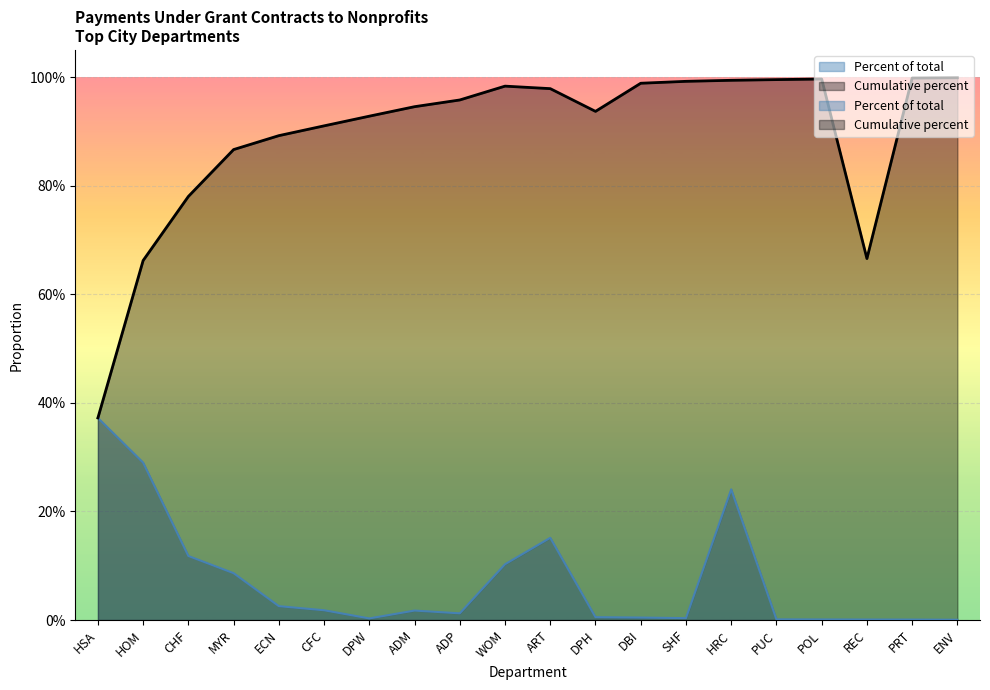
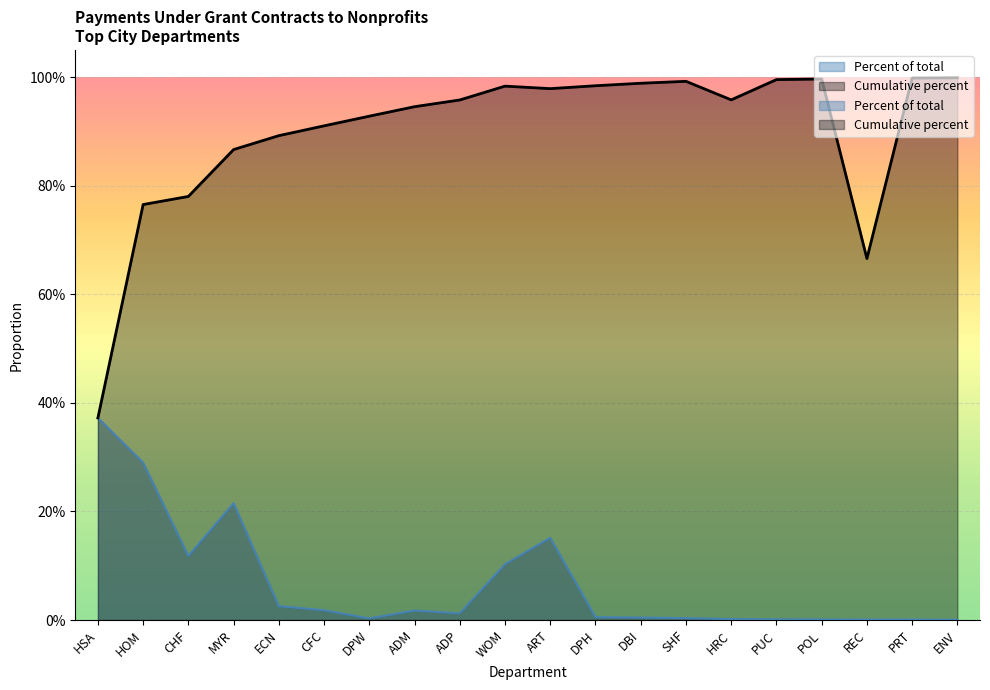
  {
    "Percent of total": {
      "HOM": "29%",
      "CHF": "12%",
-     "MYR": "9%",
+     "MYR": "22%",
      "ECN": "3%",
      "CFC": "2%",
      "DPW": "0%",
      "ADM": "2%",
      "ADP": "1%",
      "WOM": "10%",
      "ART": "15%",
      "DPH": "1%",
      "DBI": "0%",
      "SHF": "0%",
-     "HRC": "24%",
+     "HRC": "0%",
      "PUC": "0%",
      "POL": "0%",
      "REC": "0%",
      "PRT": "0%",
      "ENV": "0%"
    },
    "Cumulative percent": {
-     "HOM": "66%",
+     "HOM": "77%",
      "CHF": "78%",
      "MYR": "87%",
      "ECN": "89%",
      "CFC": "91%",
      "DPW": "93%",
      "ADM": "95%",
      "ADP": "96%",
      "WOM": "98%",
      "ART": "98%",
-     "DPH": "94%",
+     "DPH": "98%",
      "DBI": "99%",
      "SHF": "99%",
-     "HRC": "99%",
+     "HRC": "96%",
      "PUC": "100%",
      "REC": "67%"
    }
  }
